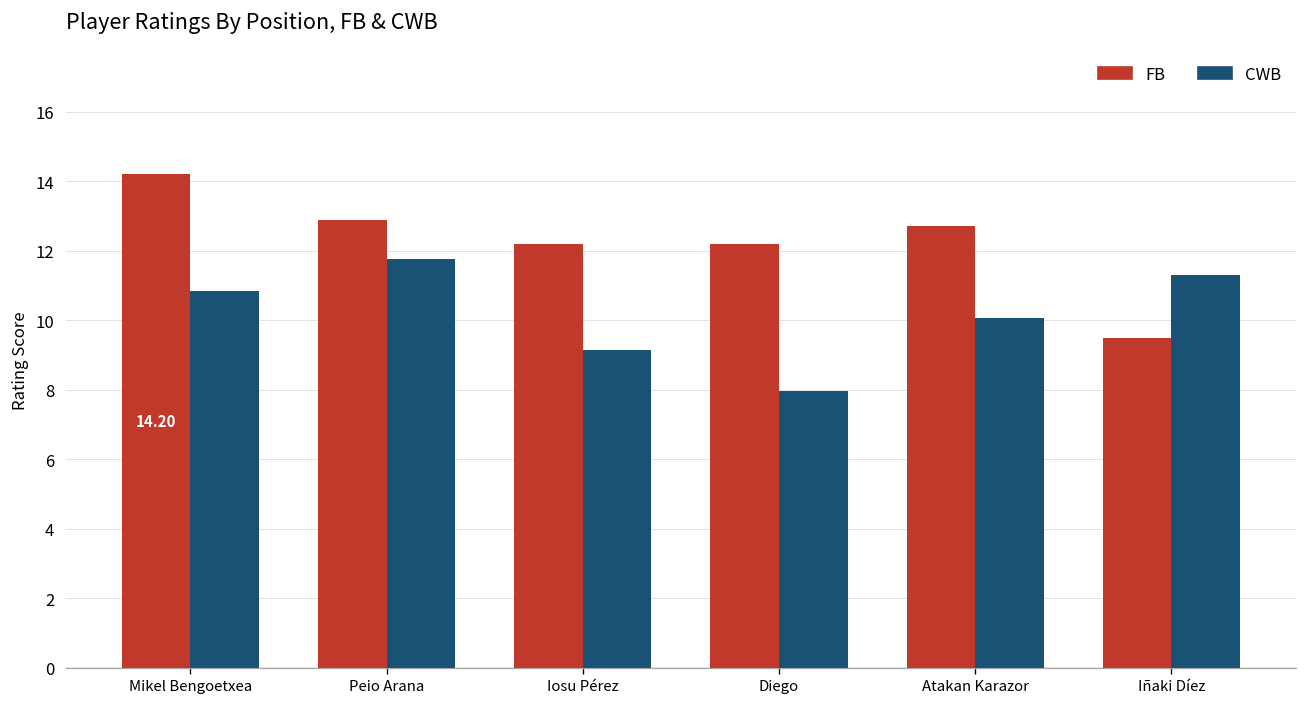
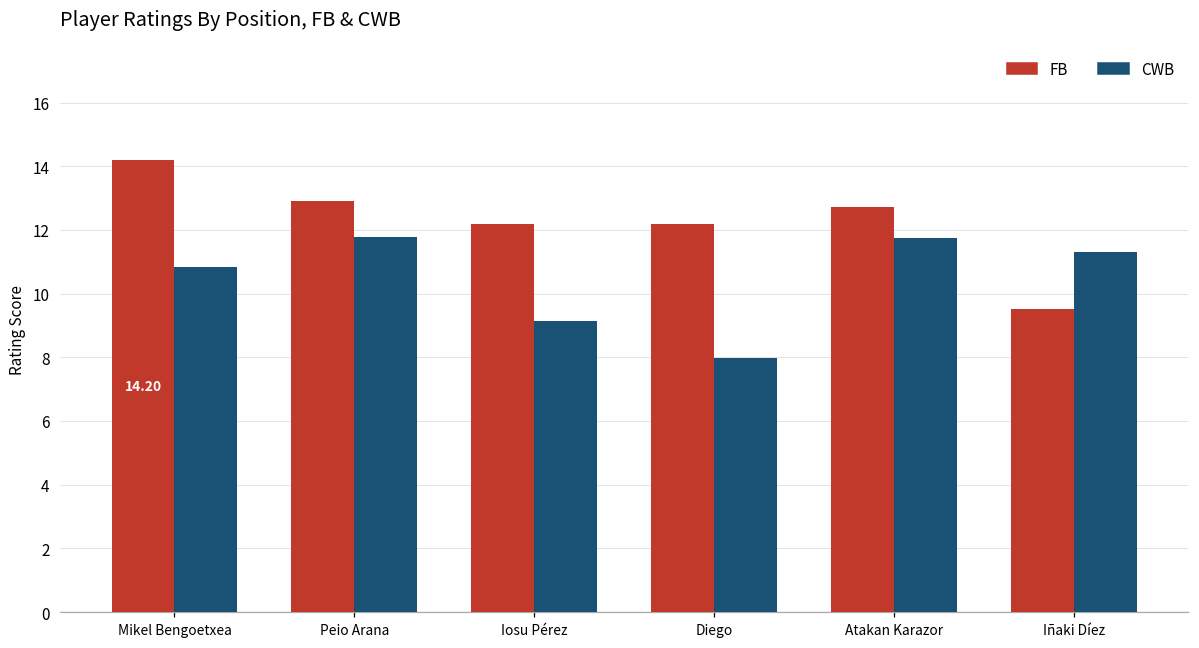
  {
    "FB": {
      "Mikel Bengoetxea": 14.20
    },
    "CWB": {
      "Mikel Bengoetxea": 10.9,
      "Peio Arana": 11.8,
      "Iosu Pérez": 9.2,
      "Diego": 8.0,
-     "Atakan Karazor": 10.1,
+     "Atakan Karazor": 11.7,
      "Iñaki Díez": 11.3
    }
  }
